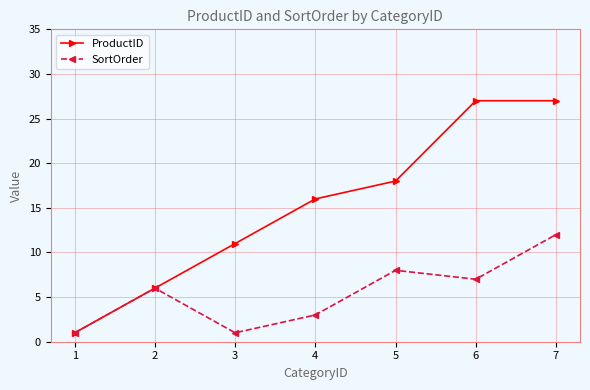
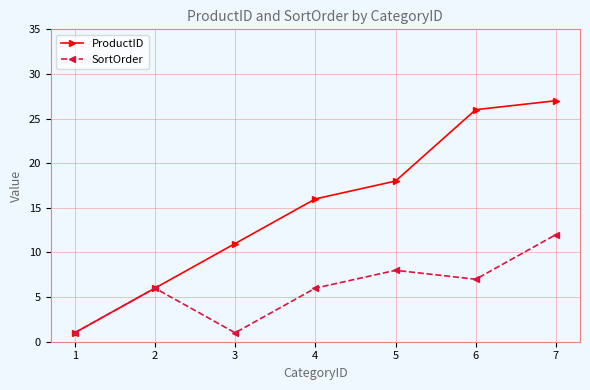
  {
    "ProductID": {
      "3": 11,
      "4": 16,
      "5": 18,
-     "6": 27,
+     "6": 26,
      "7": 27
    },
    "SortOrder": {
      "3": 1,
-     "4": 3,
+     "4": 6,
      "5": 8,
      "6": 7,
      "7": 12
    }
  }
